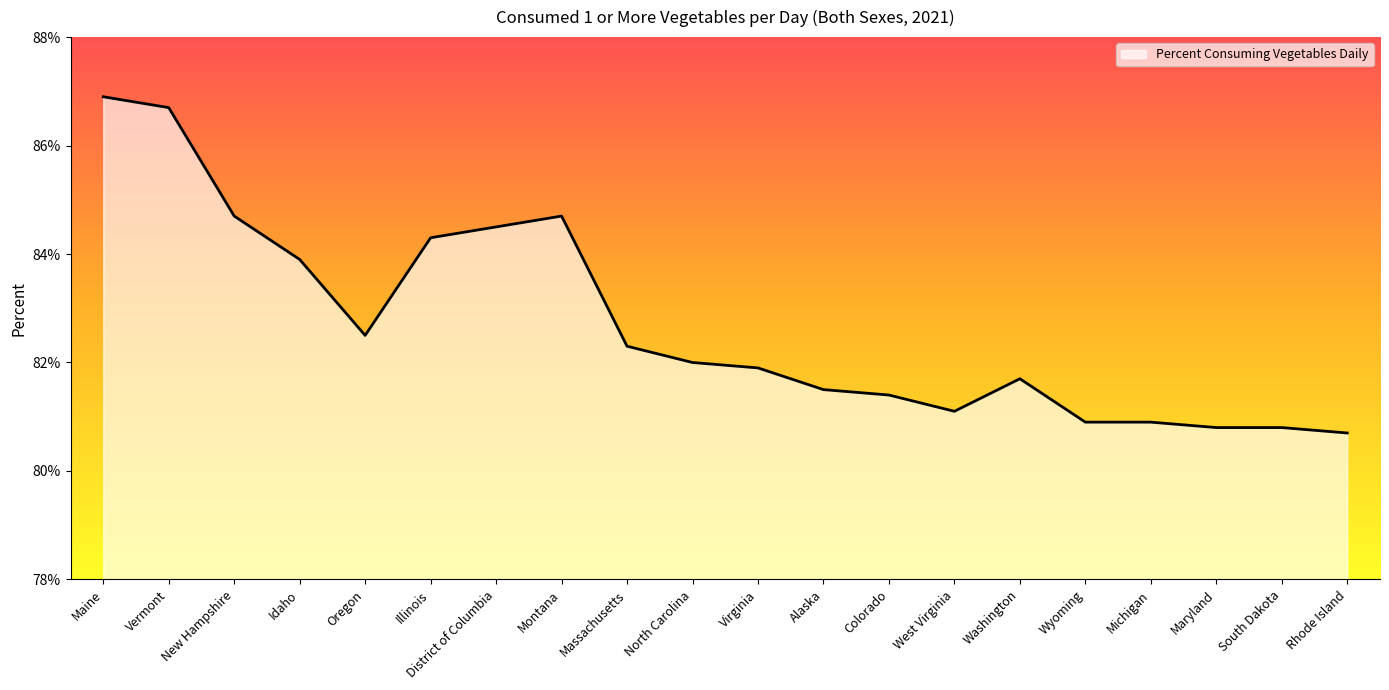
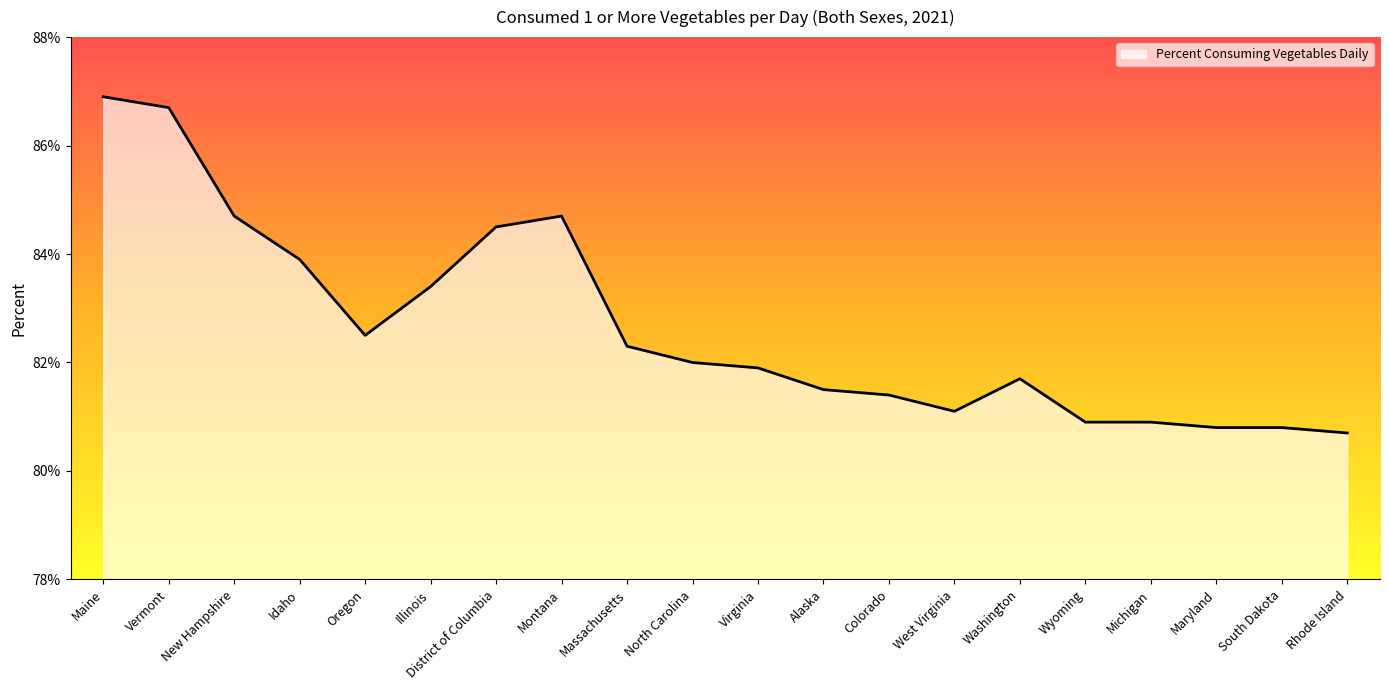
  {
    "Maine": "86.9%",
    "Vermont": "86.7%",
    "New Hampshire": "84.7%",
    "Idaho": "83.9%",
    "Oregon": "82.5%",
-   "Illinois": "84.3%",
+   "Illinois": "83.4%",
    "District of Columbia": "84.5%",
    "Montana": "84.7%",
    "Massachusetts": "82.3%",
    "North Carolina": "82.0%",
    "Virginia": "81.9%",
    "Alaska": "81.5%",
    "Colorado": "81.4%",
    "West Virginia": "81.1%",
    "Washington": "81.7%",
    "Wyoming": "80.9%",
    "Michigan": "80.9%",
    "Maryland": "80.8%",
    "South Dakota": "80.8%",
    "Rhode Island": "80.7%"
  }
